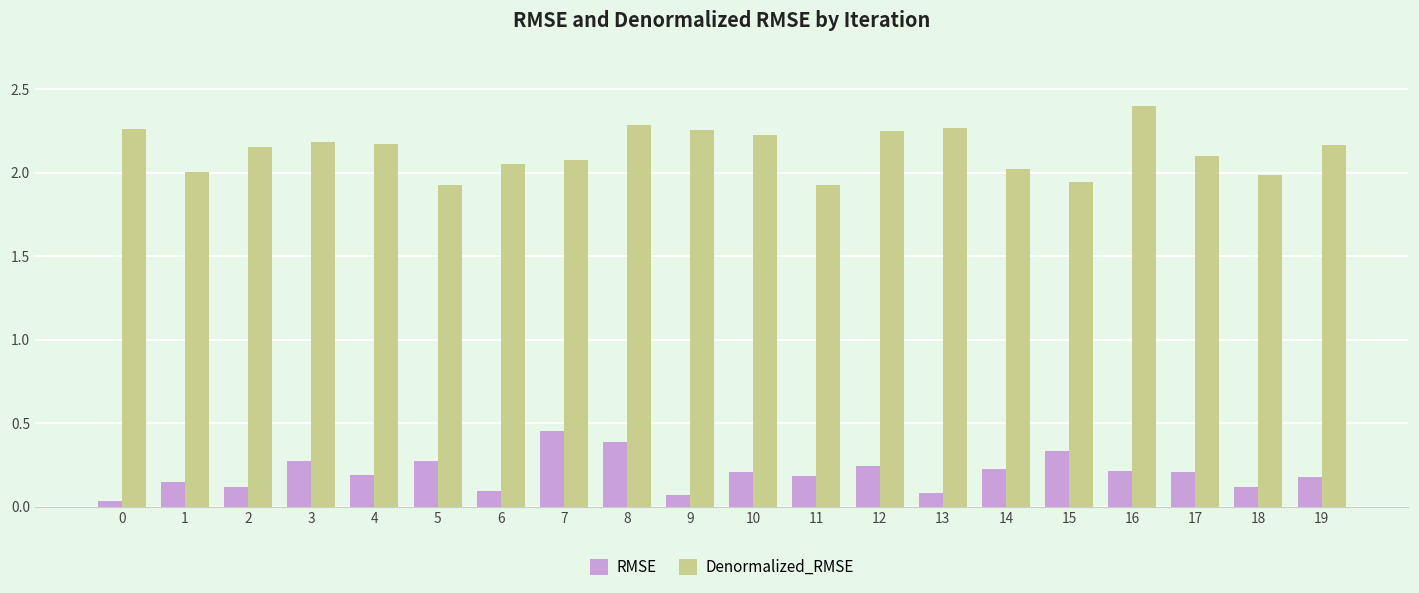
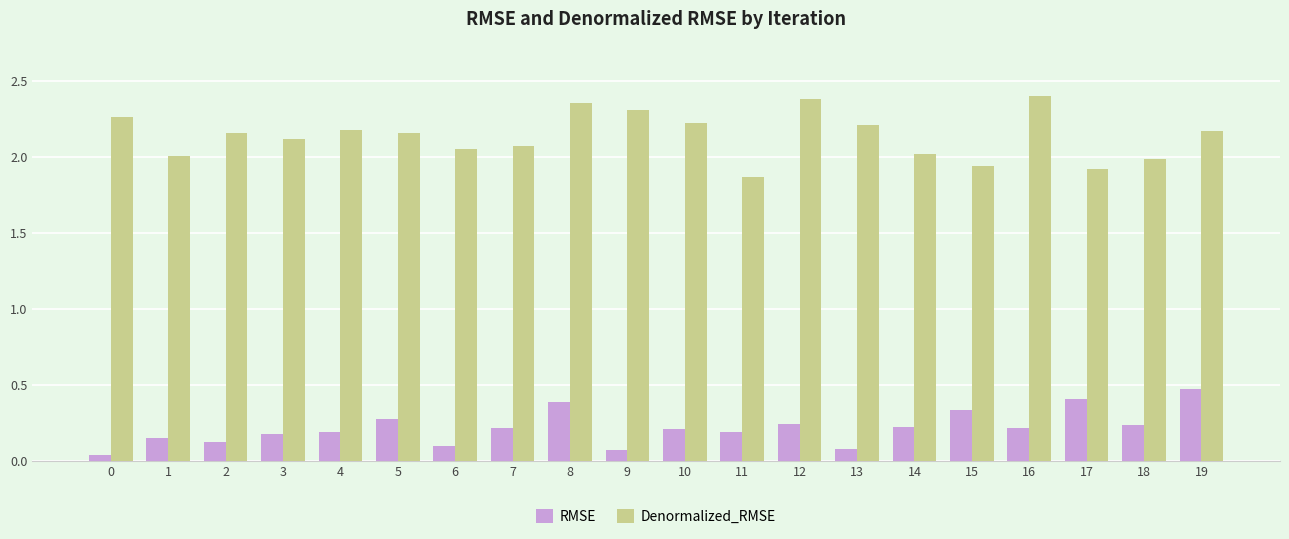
  {
    "RMSE": {
      "0": 0.04,
      "1": 0.15,
      "2": 0.12,
-     "3": 0.27,
+     "3": 0.18,
      "4": 0.19,
      "5": 0.27,
      "6": 0.10,
-     "7": 0.45,
+     "7": 0.21,
      "8": 0.39,
      "9": 0.07,
      "10": 0.20,
      "11": 0.18,
      "12": 0.24,
      "13": 0.08,
      "14": 0.22,
      "15": 0.33,
      "16": 0.21,
-     "17": 0.21,
-     "18": 0.12,
-     "19": 0.18
+     "17": 0.40,
+     "18": 0.23,
+     "19": 0.47
    },
    "Denormalized_RMSE": {
      "0": 2.26,
      "1": 2.01,
      "2": 2.15,
-     "3": 2.18,
+     "3": 2.12,
      "4": 2.17,
-     "5": 1.92,
+     "5": 2.15,
      "6": 2.05,
      "7": 2.07,
-     "8": 2.29,
-     "9": 2.25,
+     "8": 2.36,
+     "9": 2.31,
      "10": 2.22,
-     "11": 1.92,
-     "12": 2.25,
-     "13": 2.27,
+     "11": 1.87,
+     "12": 2.38,
+     "13": 2.21,
      "14": 2.02,
      "15": 1.94,
      "16": 2.40,
-     "17": 2.10,
+     "17": 1.92,
      "18": 1.98,
      "19": 2.17
    }
  }
